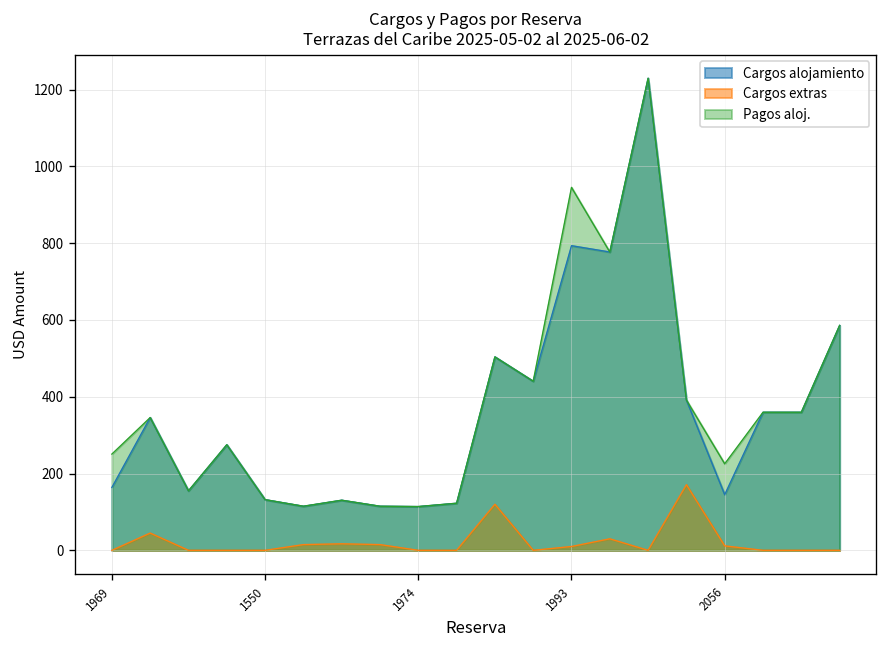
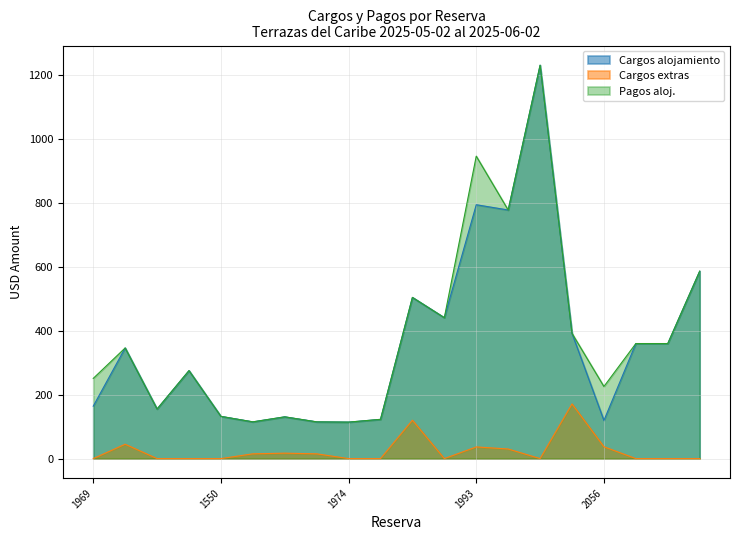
  {
    "Cargos alojamiento": {
      "1969": 160,
      "1993": 790,
-     "2056": 150
+     "2056": 120
    },
    "Cargos extras": {
      "1969": 0,
      "1550": 0,
      "1974": 0,
-     "1993": 10,
-     "2056": 10
+     "1993": 40,
+     "2056": 40
    },
    "Pagos aloj.": {
      "1969": 250,
      "1993": 950,
      "2056": 230
    }
  }
